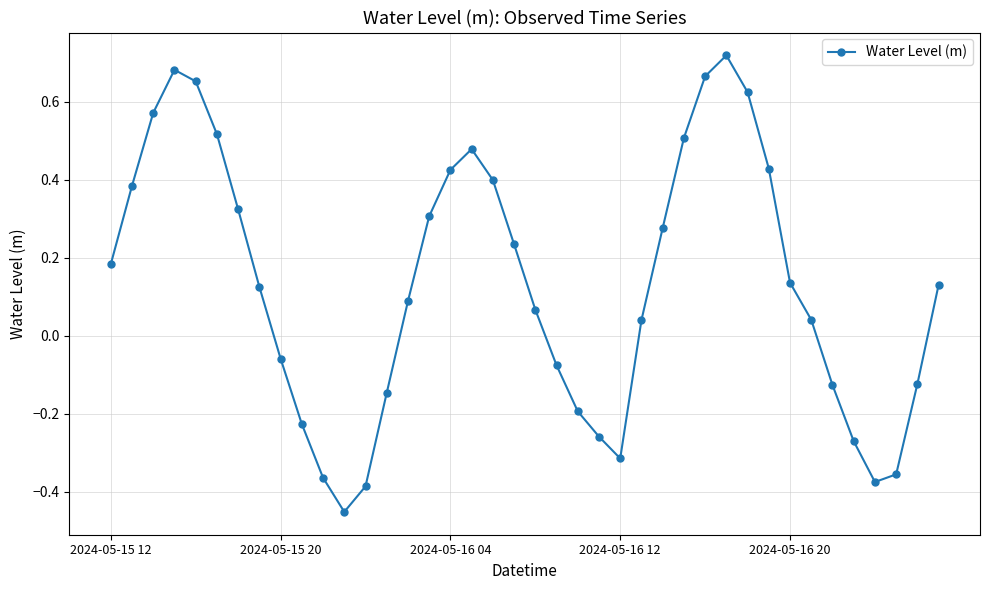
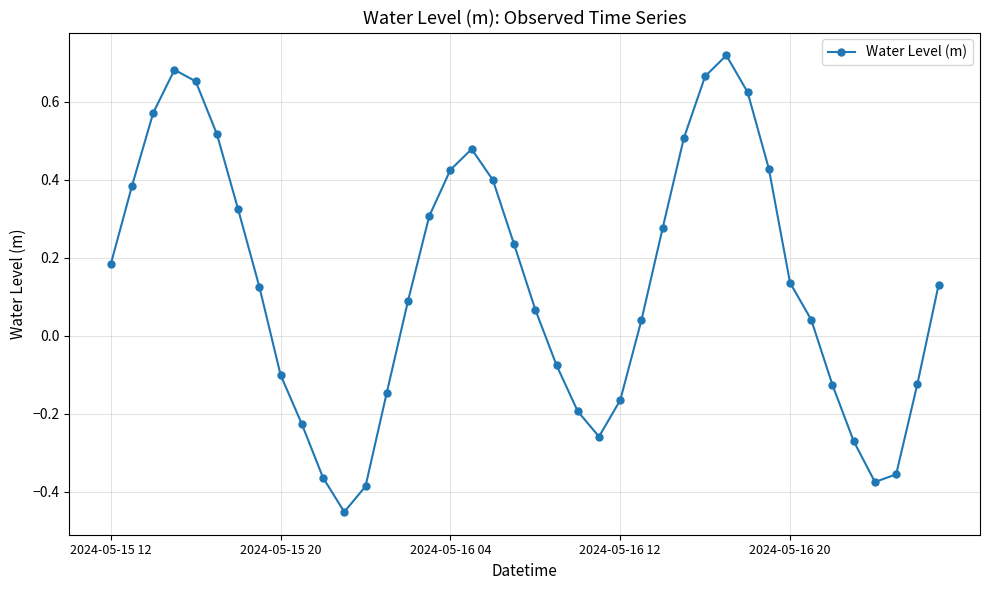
  {
    "2024-05-15 12": 0.18,
-   "2024-05-15 20": -0.06,
+   "2024-05-15 20": -0.10,
    "2024-05-16 04": 0.43,
-   "2024-05-16 12": -0.31,
+   "2024-05-16 12": -0.16,
    "2024-05-16 20": 0.14
  }
